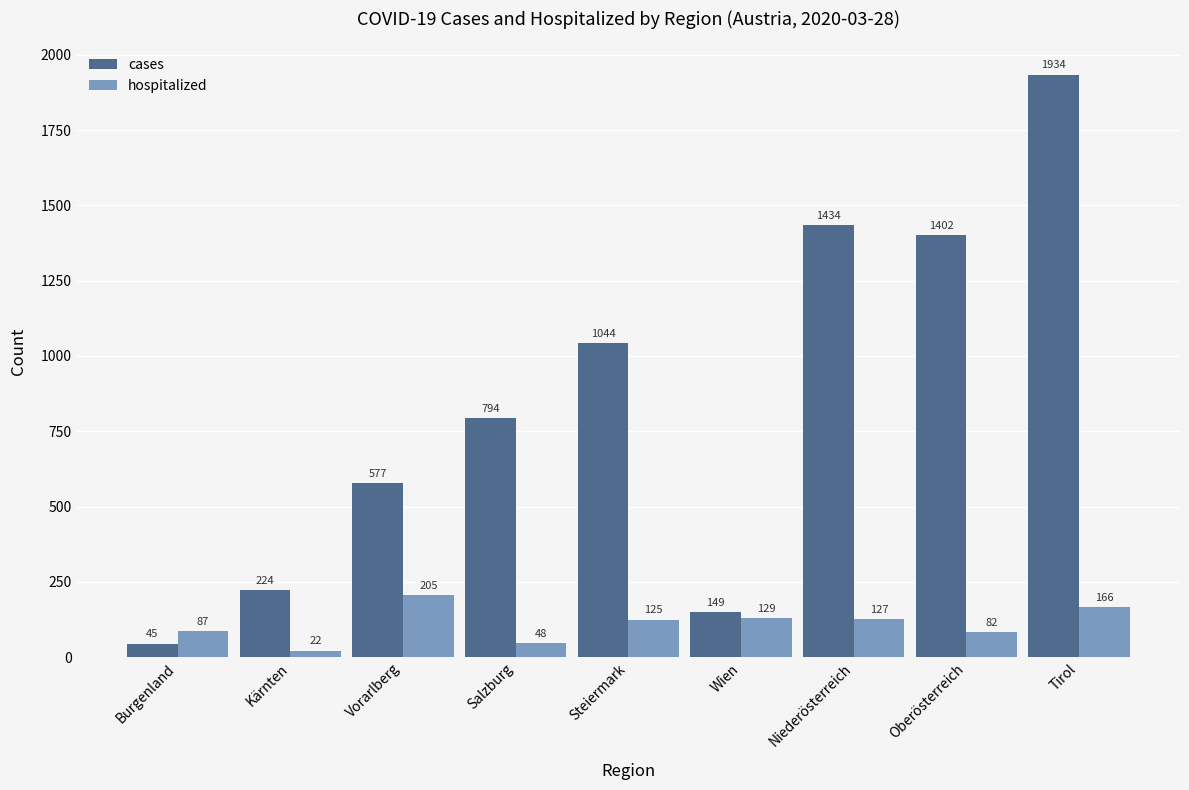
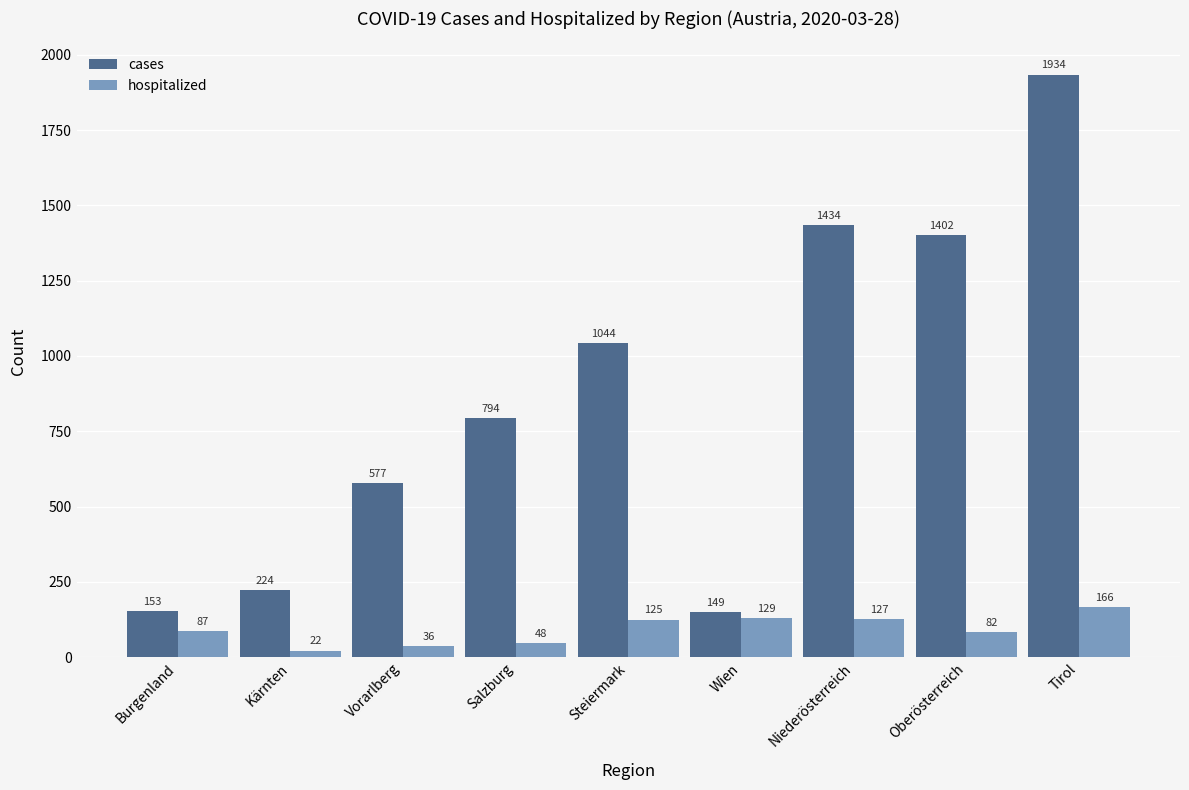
  {
    "cases": {
-     "Burgenland": 45,
+     "Burgenland": 153,
      "Kärnten": 224,
      "Vorarlberg": 577,
      "Salzburg": 794,
      "Steiermark": 1044,
      "Wien": 149,
      "Niederösterreich": 1434,
      "Oberösterreich": 1402,
      "Tirol": 1934
    },
    "hospitalized": {
      "Burgenland": 87,
      "Kärnten": 22,
-     "Vorarlberg": 205,
+     "Vorarlberg": 36,
      "Salzburg": 48,
      "Steiermark": 125,
      "Wien": 129,
      "Niederösterreich": 127,
      "Oberösterreich": 82,
      "Tirol": 166
    }
  }
